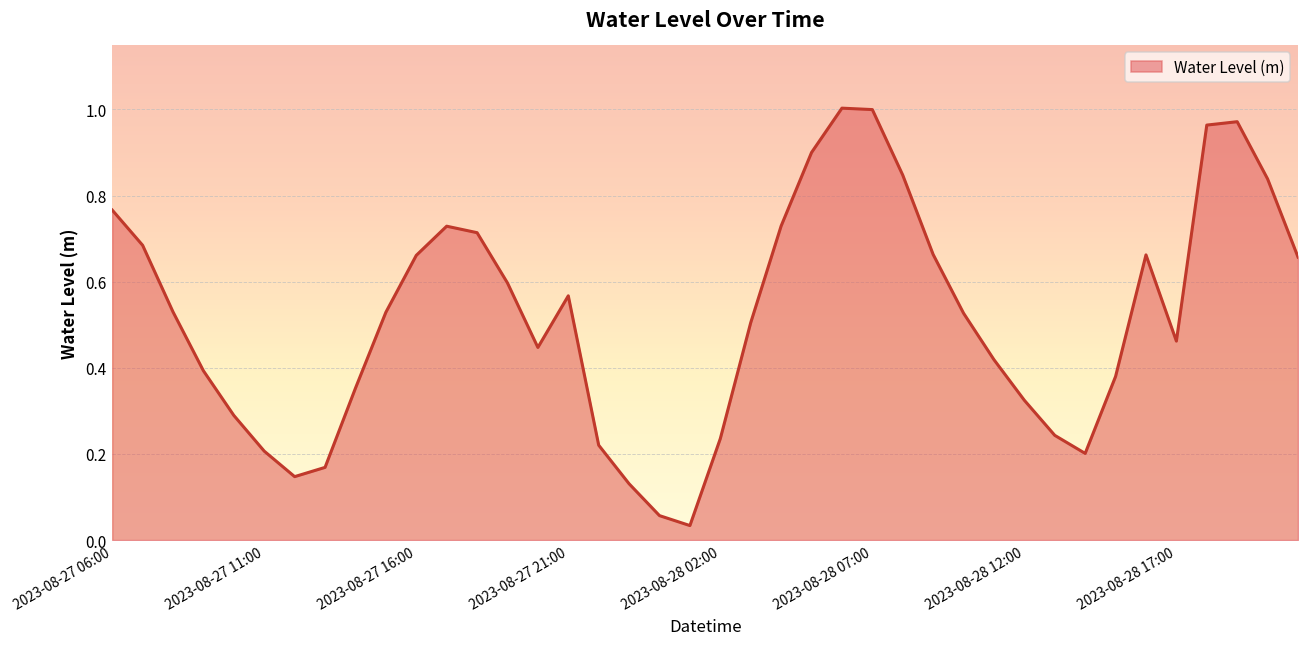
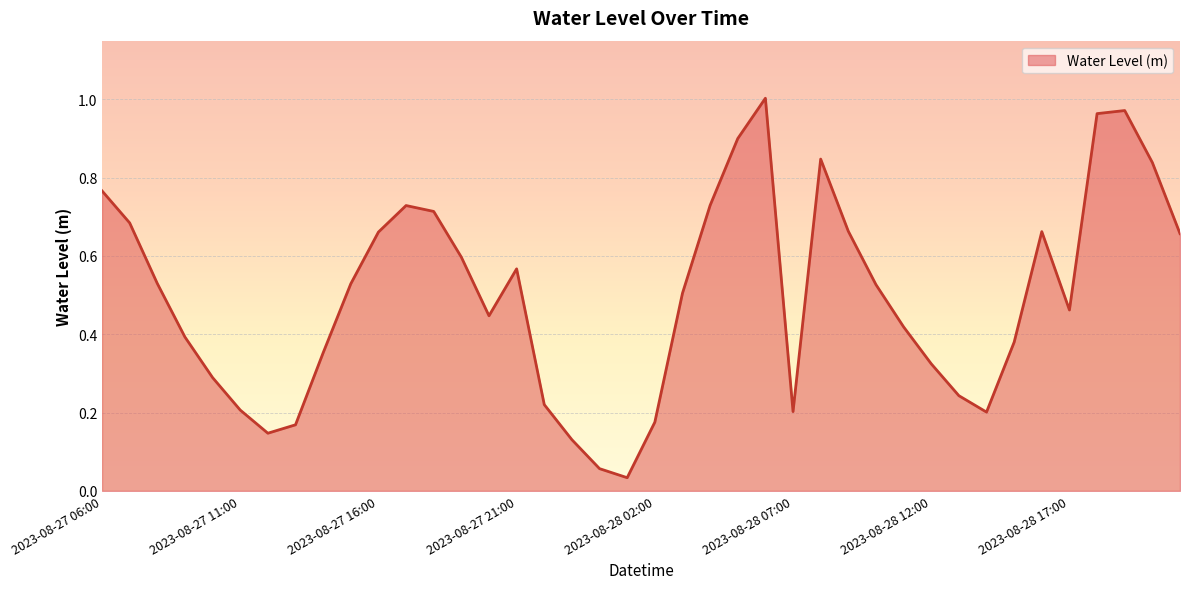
  {
    "2023-08-27 06:00": 0.77,
    "2023-08-27 11:00": 0.21,
    "2023-08-27 16:00": 0.66,
    "2023-08-27 21:00": 0.57,
-   "2023-08-28 02:00": 0.24,
-   "2023-08-28 07:00": 1.00,
+   "2023-08-28 02:00": 0.18,
+   "2023-08-28 07:00": 0.20,
    "2023-08-28 12:00": 0.32,
    "2023-08-28 17:00": 0.46
  }
